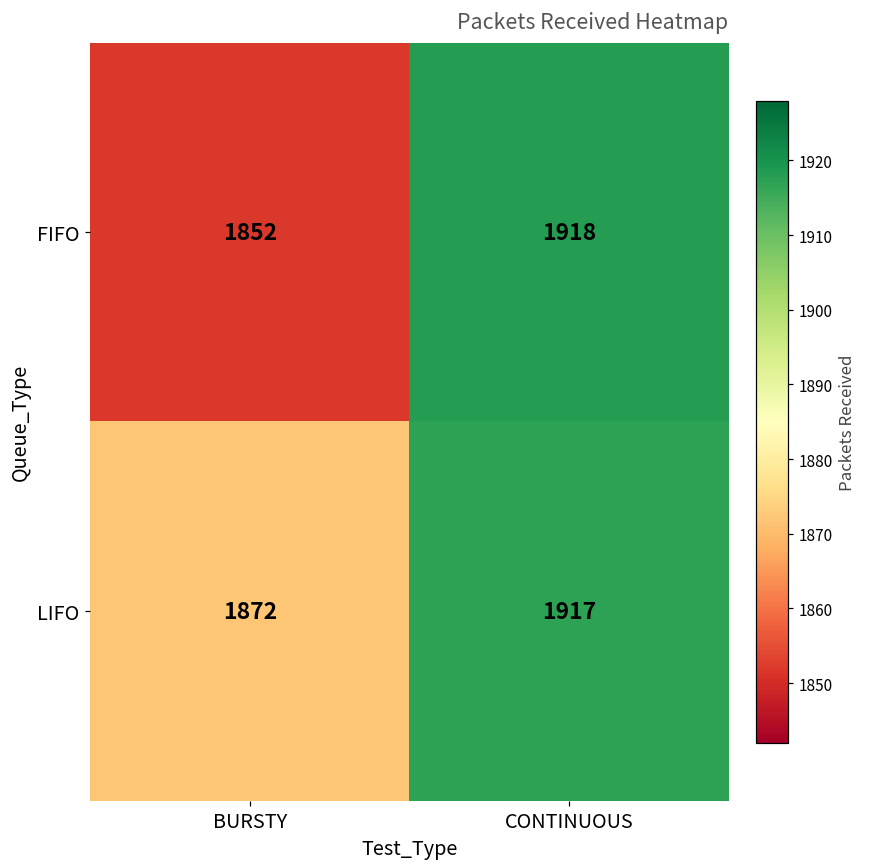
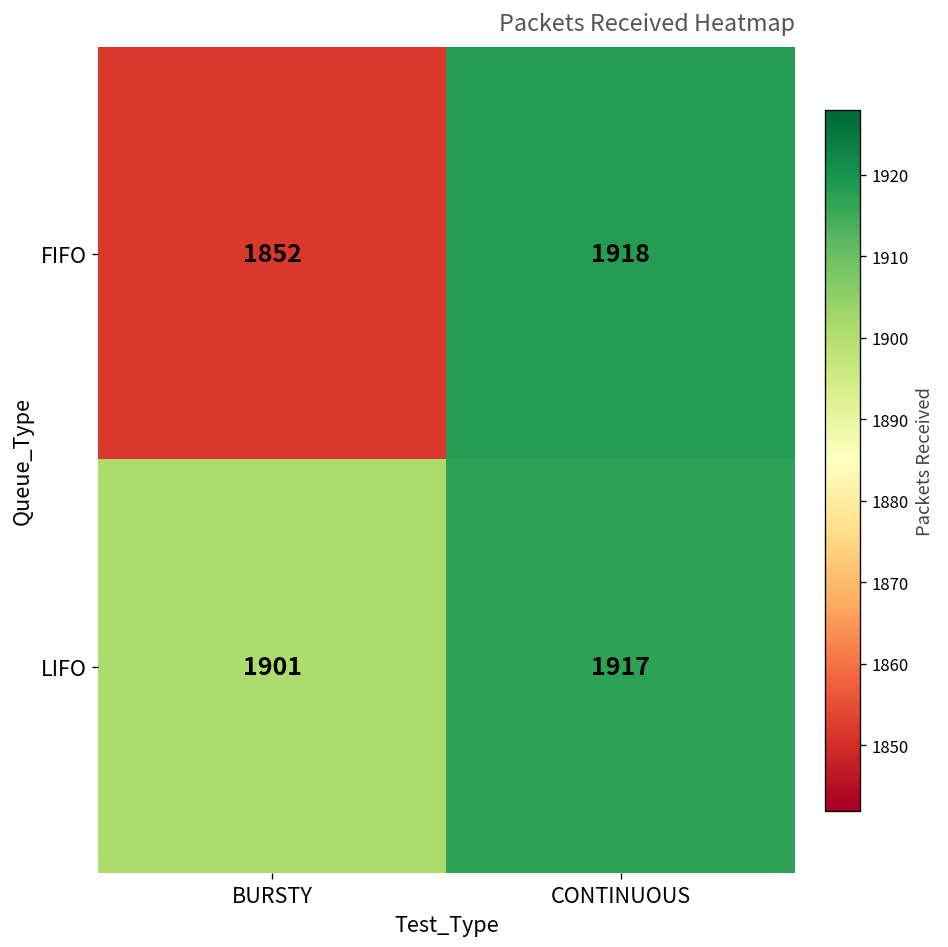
  {
    "FIFO": {
      "BURSTY": 1852,
      "CONTINUOUS": 1918
    },
    "LIFO": {
-     "BURSTY": 1872,
+     "BURSTY": 1901,
      "CONTINUOUS": 1917
    }
  }
